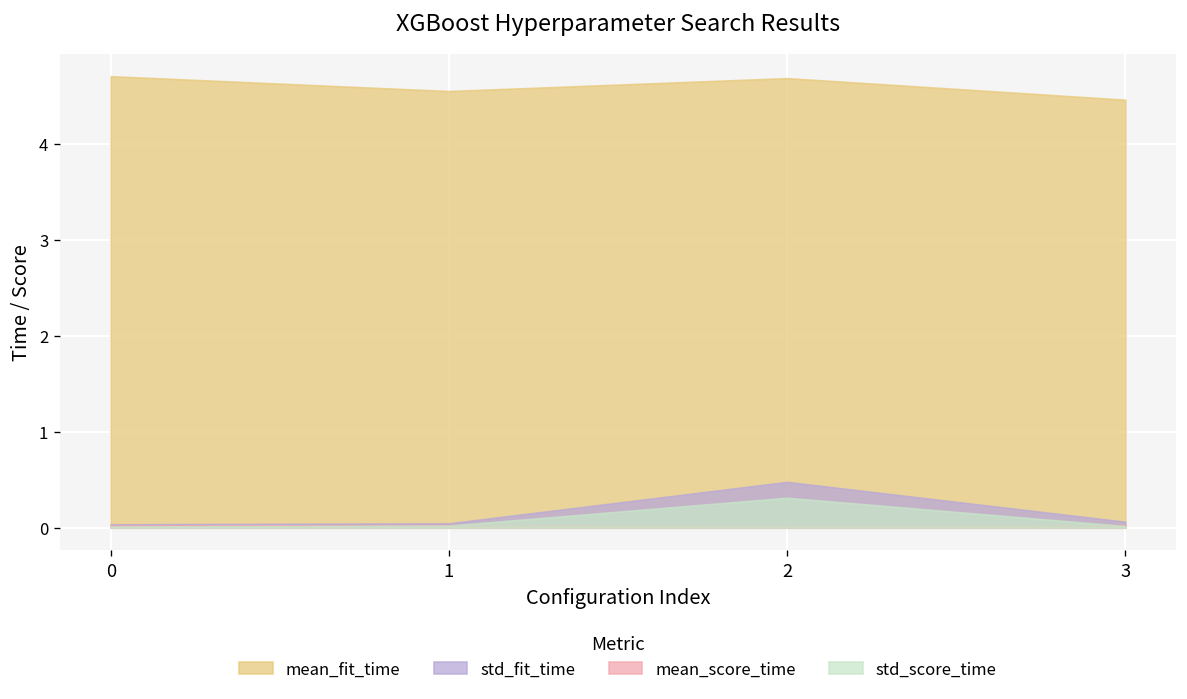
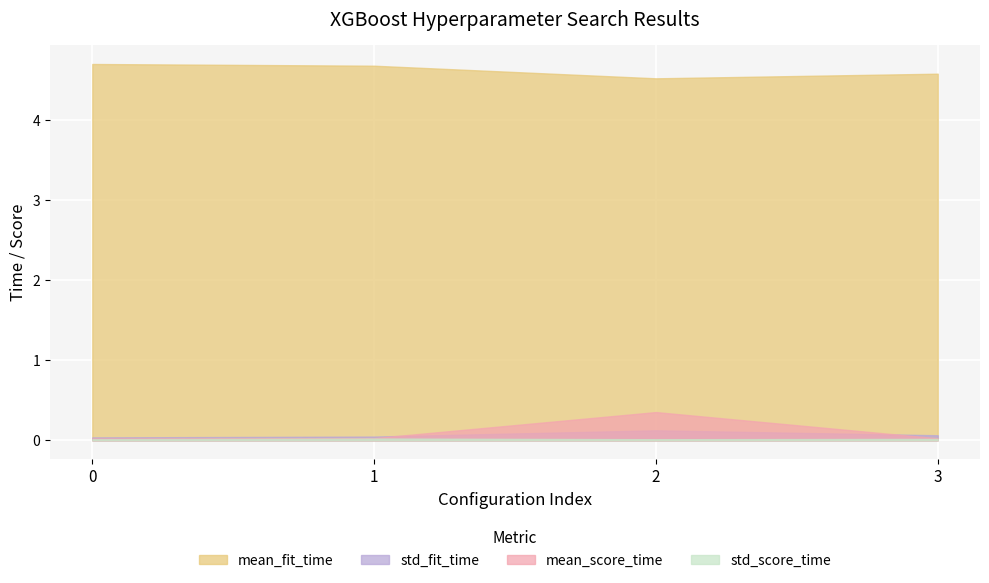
  {
    "mean_fit_time": {
      "0": 4.7,
-     "1": 4.6,
-     "2": 4.7,
-     "3": 4.5
+     "1": 4.7,
+     "2": 4.5,
+     "3": 4.6
    },
    "std_fit_time": {
-     "2": 0.5,
+     "2": 0.1,
      "3": 0.1
    },
    "mean_score_time": {
-     "2": 0.0
+     "2": 0.4
    },
    "std_score_time": {
-     "2": 0.3
+     "2": 0.0
    }
  }
